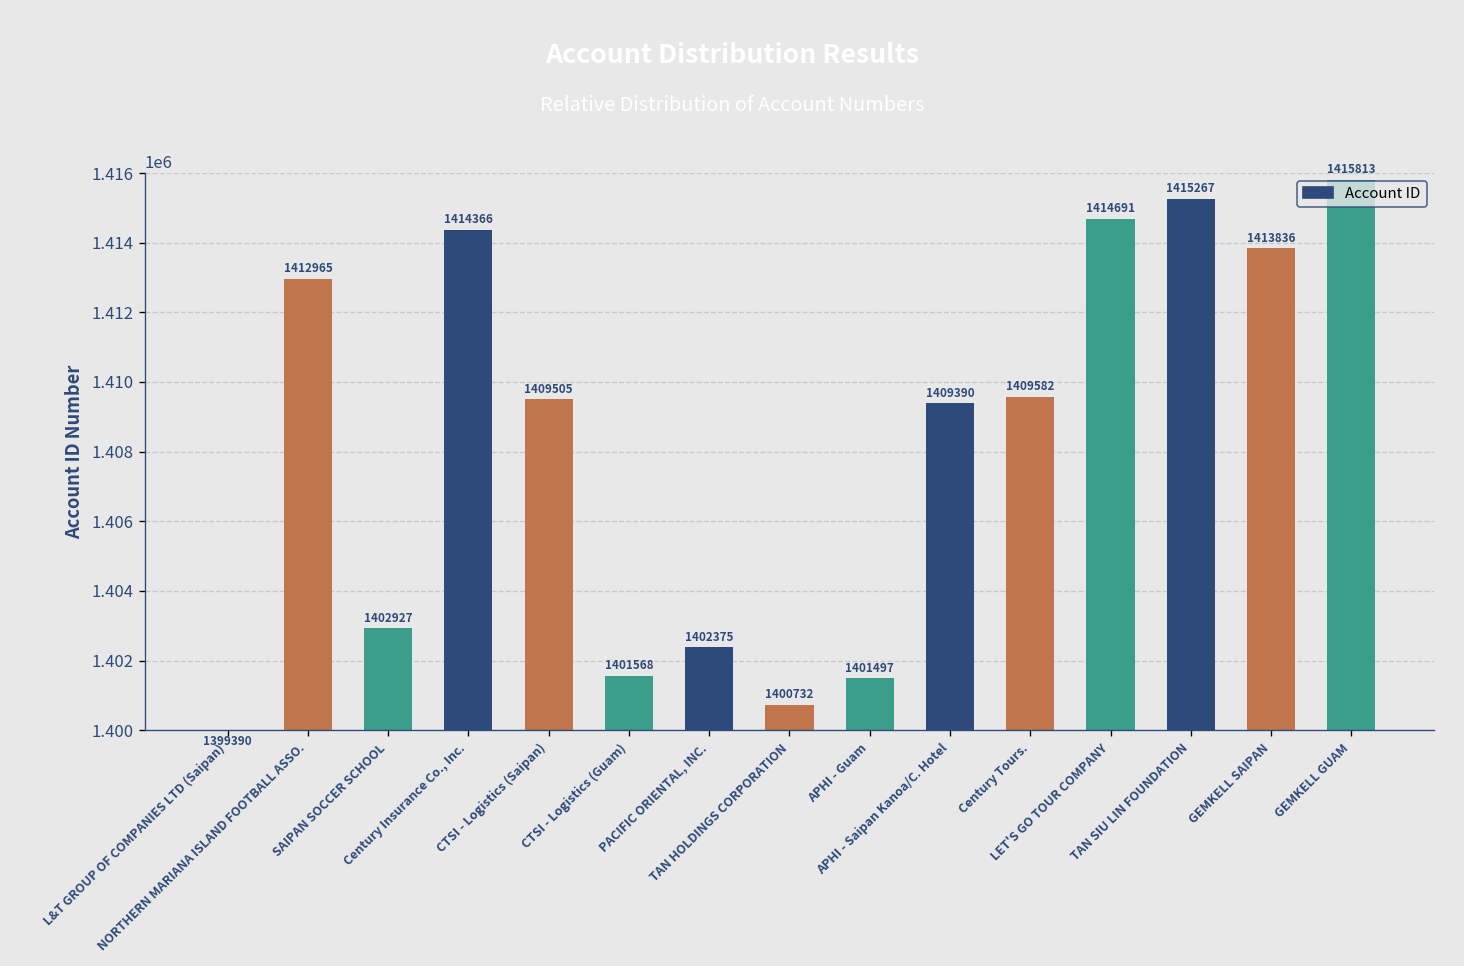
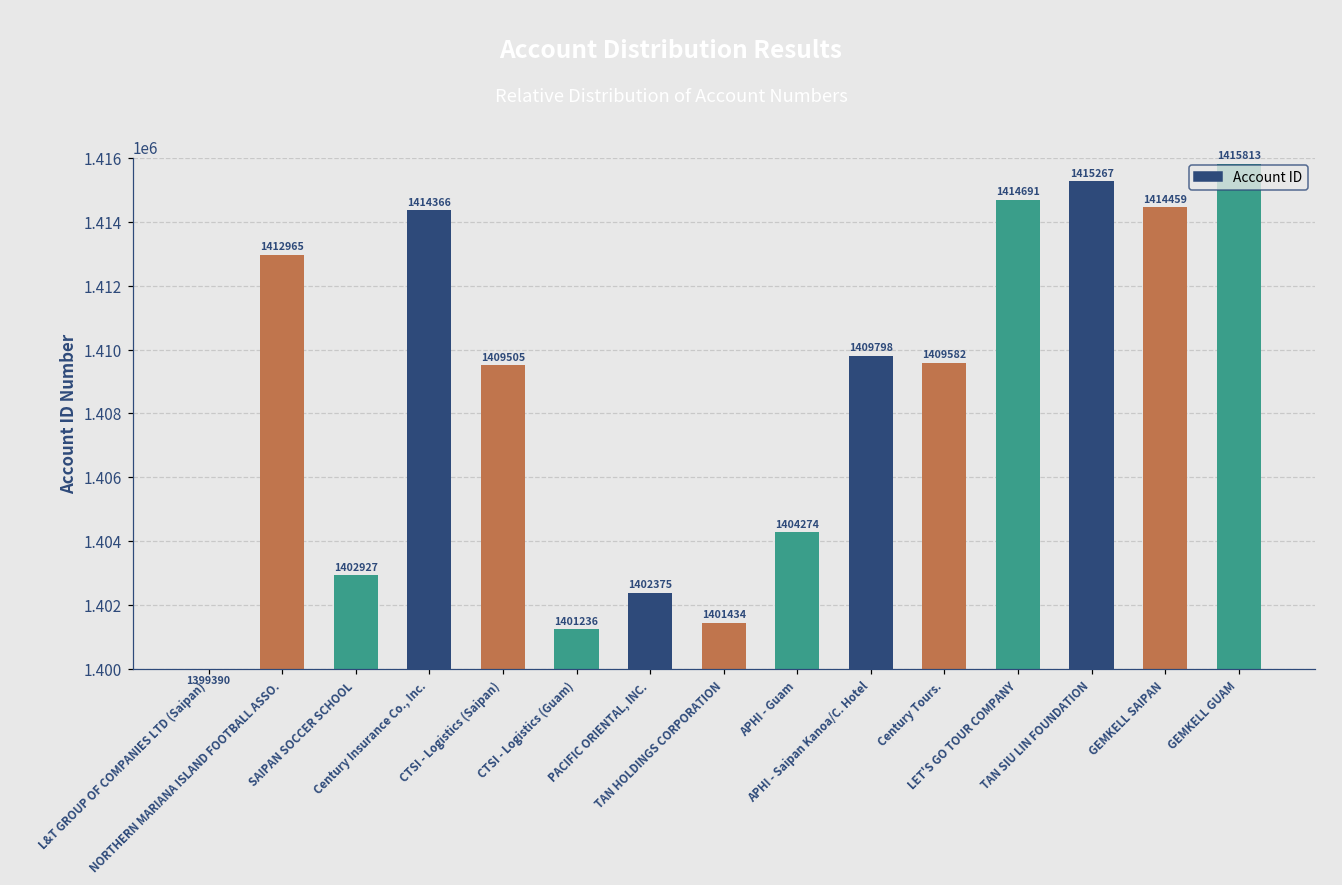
  {
    "NORTHERN MARIANA ISLAND FOOTBALL ASSO.": 1412965,
    "SAIPAN SOCCER SCHOOL": 1402927,
    "Century Insurance Co., Inc.": 1414366,
    "CTSI - Logistics (Saipan)": 1409505,
-   "CTSI - Logistics (Guam)": 1401568,
+   "CTSI - Logistics (Guam)": 1401236,
    "PACIFIC ORIENTAL, INC.": 1402375,
-   "TAN HOLDINGS CORPORATION": 1400732,
-   "APHI - Guam": 1401497,
-   "APHI - Saipan Kanoa/C. Hotel": 1409390,
+   "TAN HOLDINGS CORPORATION": 1401434,
+   "APHI - Guam": 1404274,
+   "APHI - Saipan Kanoa/C. Hotel": 1409798,
    "Century Tours.": 1409582,
    "LET'S GO TOUR COMPANY": 1414691,
    "TAN SIU LIN FOUNDATION": 1415267,
-   "GEMKELL SAIPAN": 1413836,
+   "GEMKELL SAIPAN": 1414459,
    "GEMKELL GUAM": 1415813
  }
